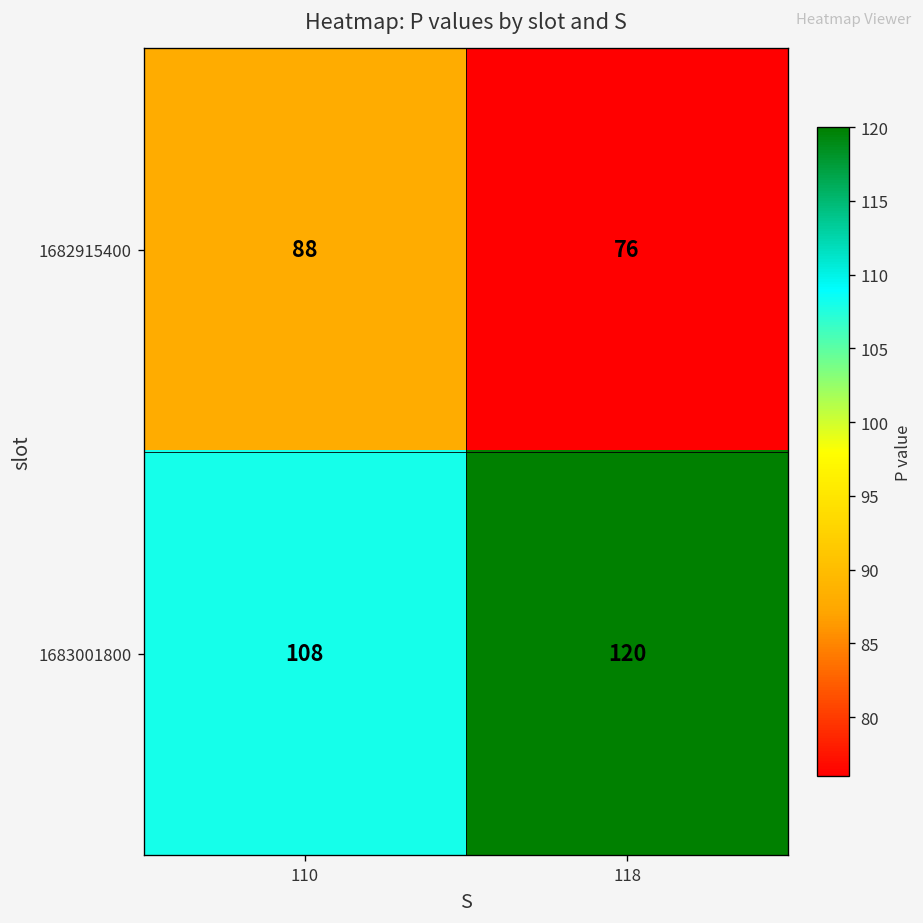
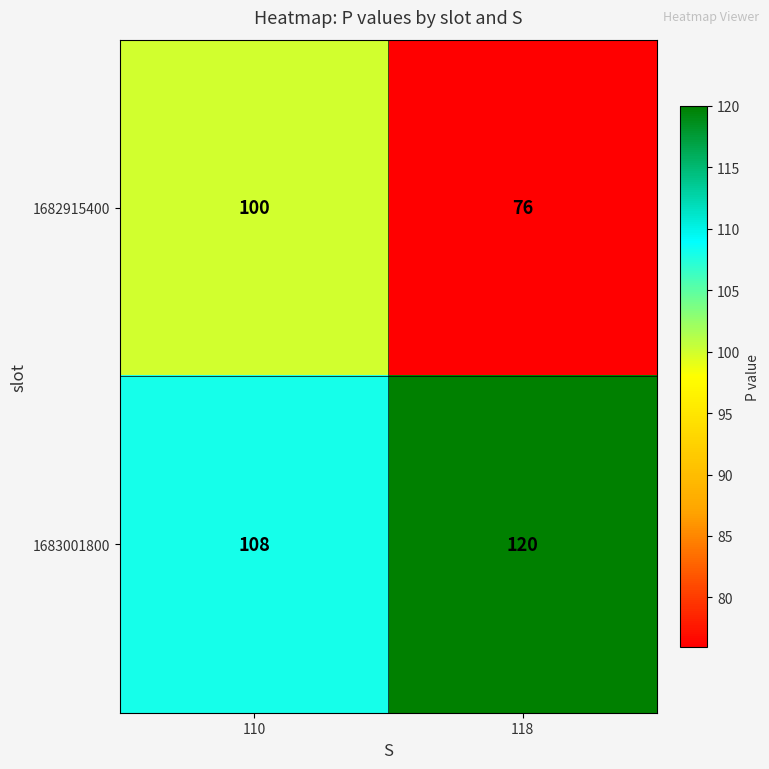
  {
    "1682915400": {
-     "110": 88,
+     "110": 100,
      "118": 76
    },
    "1683001800": {
      "110": 108,
      "118": 120
    }
  }
